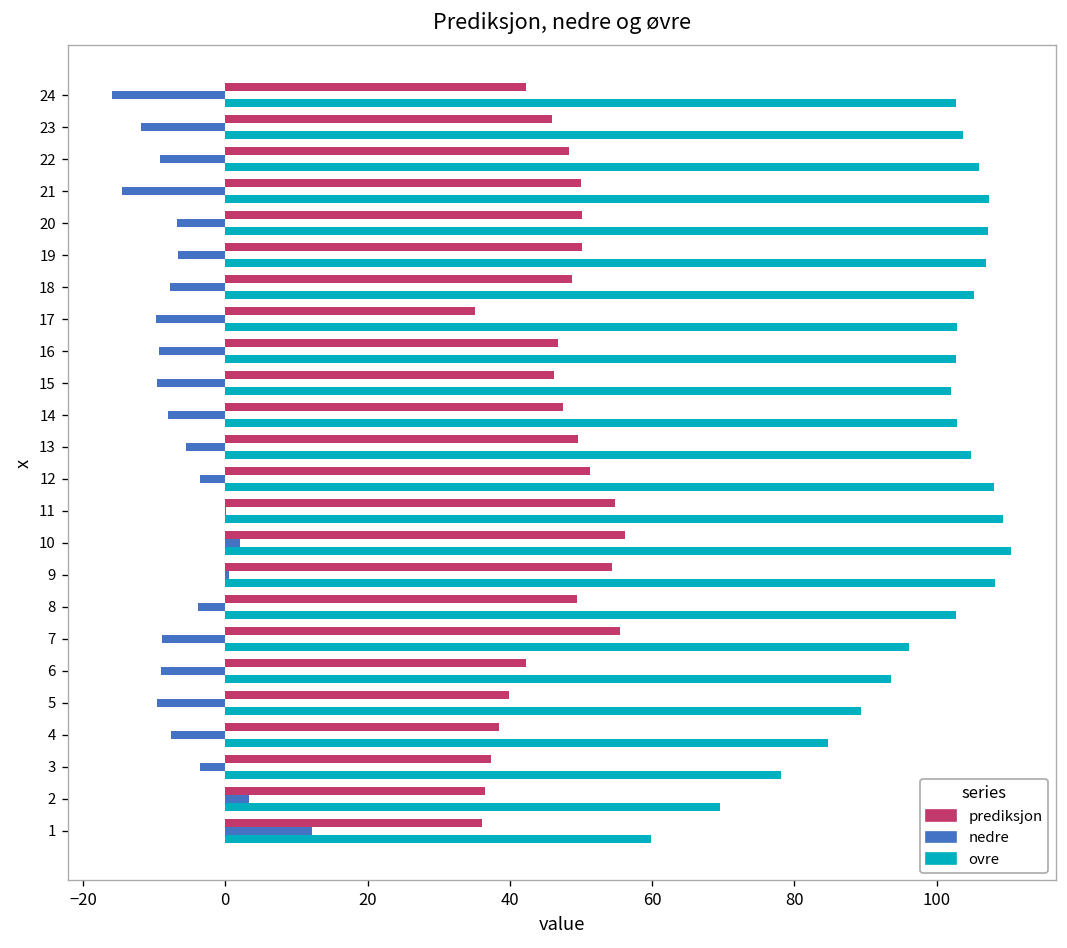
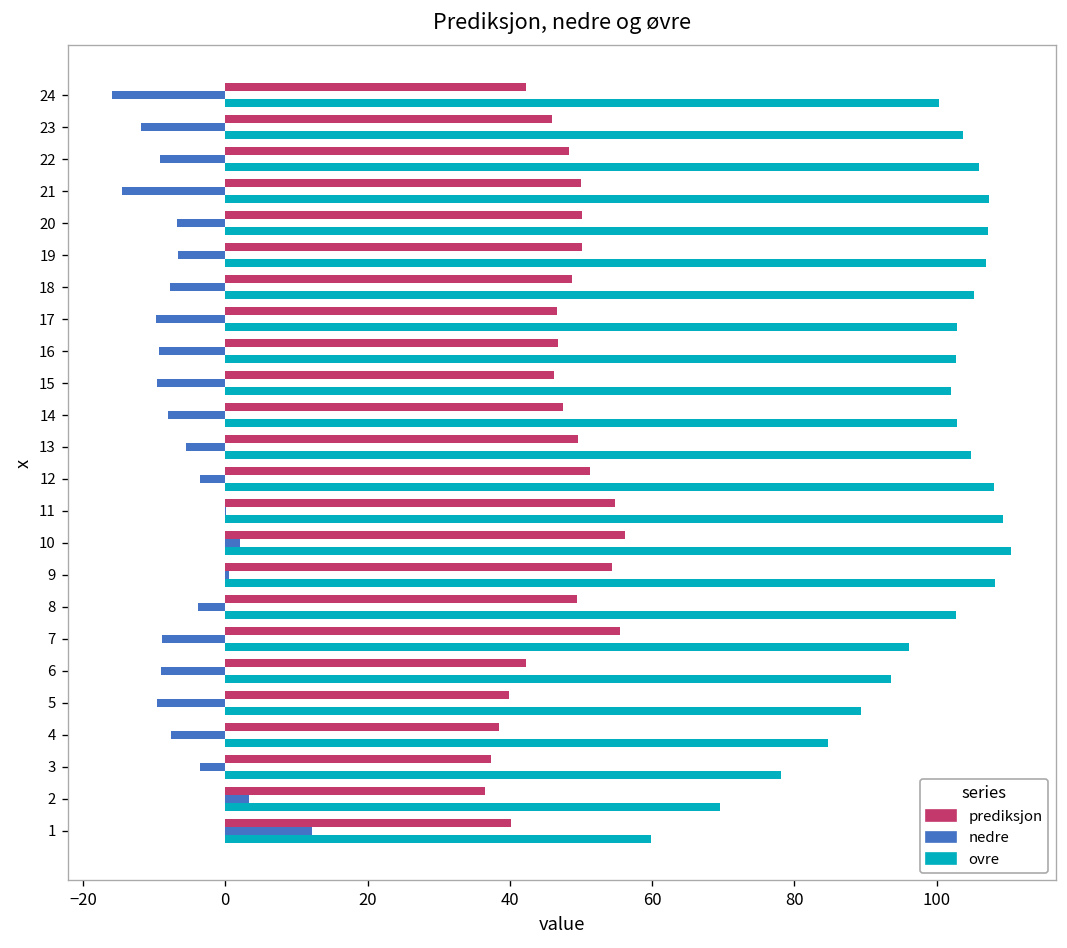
  {
    "prediksjon": {
      "24": 42,
      "23": 46,
      "22": 48,
      "21": 50,
      "20": 50,
      "19": 50,
      "18": 49,
-     "17": 35,
+     "17": 47,
      "16": 47,
      "15": 46,
      "14": 47,
      "13": 50,
      "12": 51,
      "11": 55,
      "10": 56,
      "9": 54,
      "8": 49,
      "7": 56,
      "6": 42,
      "5": 40,
      "4": 39,
      "3": 37,
      "2": 36,
-     "1": 36
+     "1": 40
    },
    "nedre": {
      "24": -16,
      "23": -12,
      "22": -9,
      "21": -14,
      "20": -7,
      "19": -7,
      "18": -8,
      "17": -10,
      "16": -9,
      "15": -10,
      "14": -8,
      "13": -6,
      "12": -4,
      "10": 2,
      "9": 1,
      "8": -4,
      "7": -9,
      "6": -9,
      "5": -10,
      "4": -8,
      "3": -4,
      "2": 3,
      "1": 12
    },
    "ovre": {
-     "24": 103,
+     "24": 100,
      "23": 104,
      "22": 106,
      "21": 107,
      "20": 107,
      "19": 107,
      "18": 105,
      "17": 103,
      "16": 103,
      "15": 102,
      "14": 103,
      "13": 105,
      "12": 108,
      "11": 109,
      "10": 110,
      "9": 108,
      "8": 103,
      "7": 96,
      "6": 94,
      "5": 89,
      "4": 85,
      "3": 78,
      "2": 70,
      "1": 60
    }
  }
